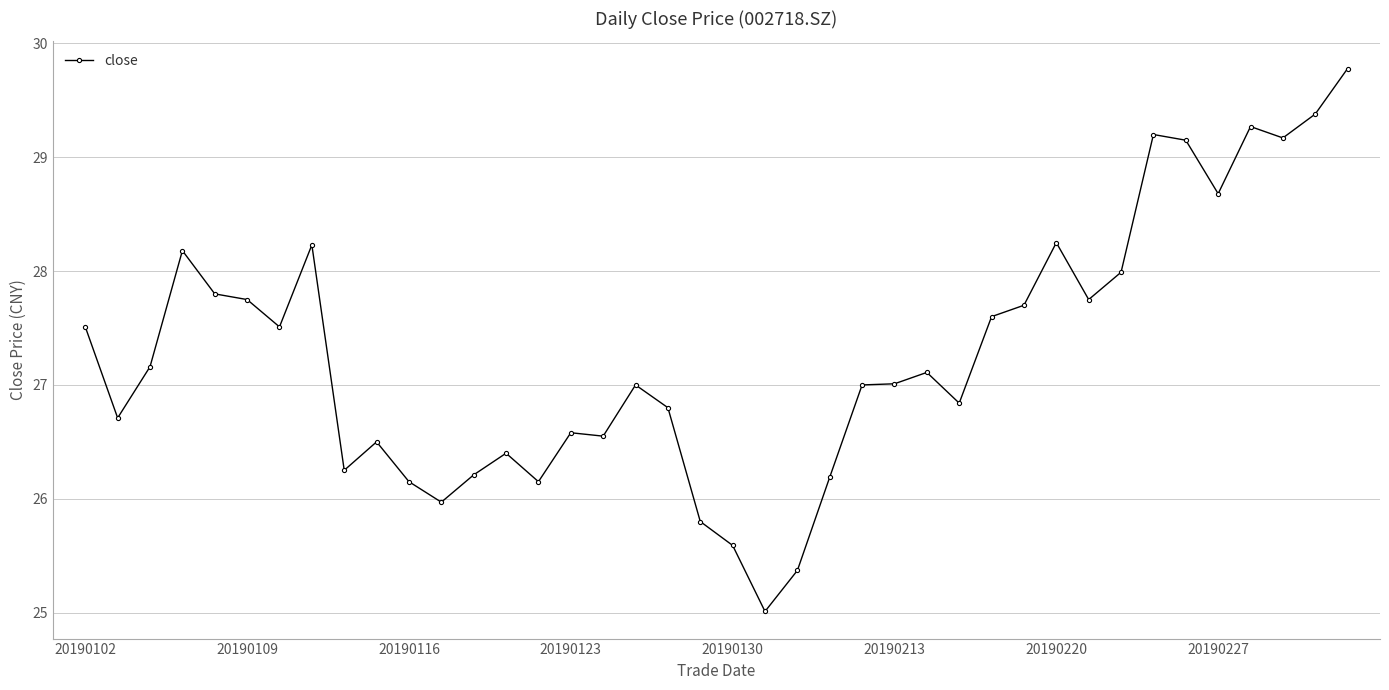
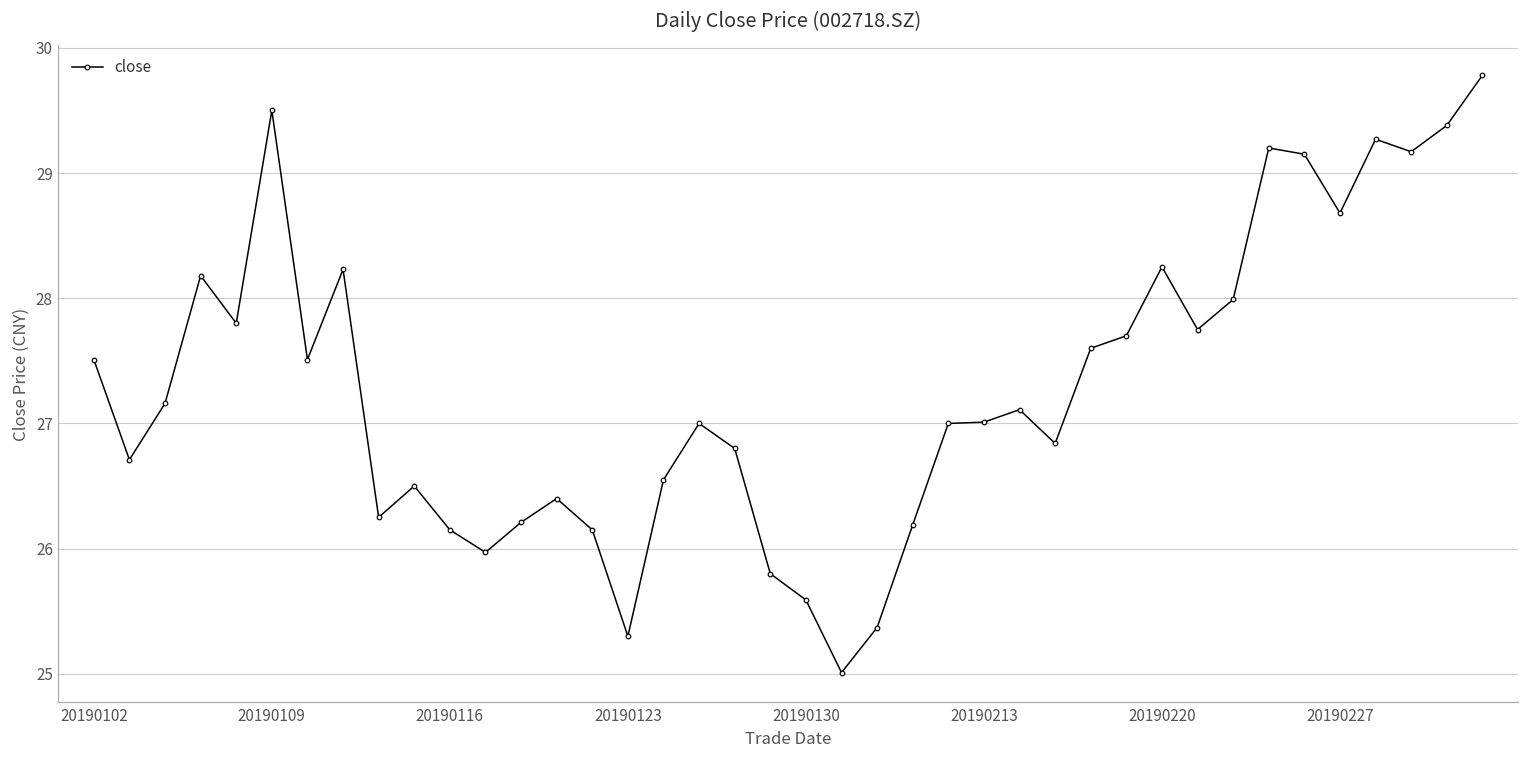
  {
    "20190102": 27.51,
-   "20190109": 27.75,
+   "20190109": 29.50,
    "20190116": 26.15,
-   "20190123": 26.58,
+   "20190123": 25.30,
    "20190130": 25.59,
    "20190213": 27.01,
    "20190220": 28.25,
    "20190227": 28.68
  }
